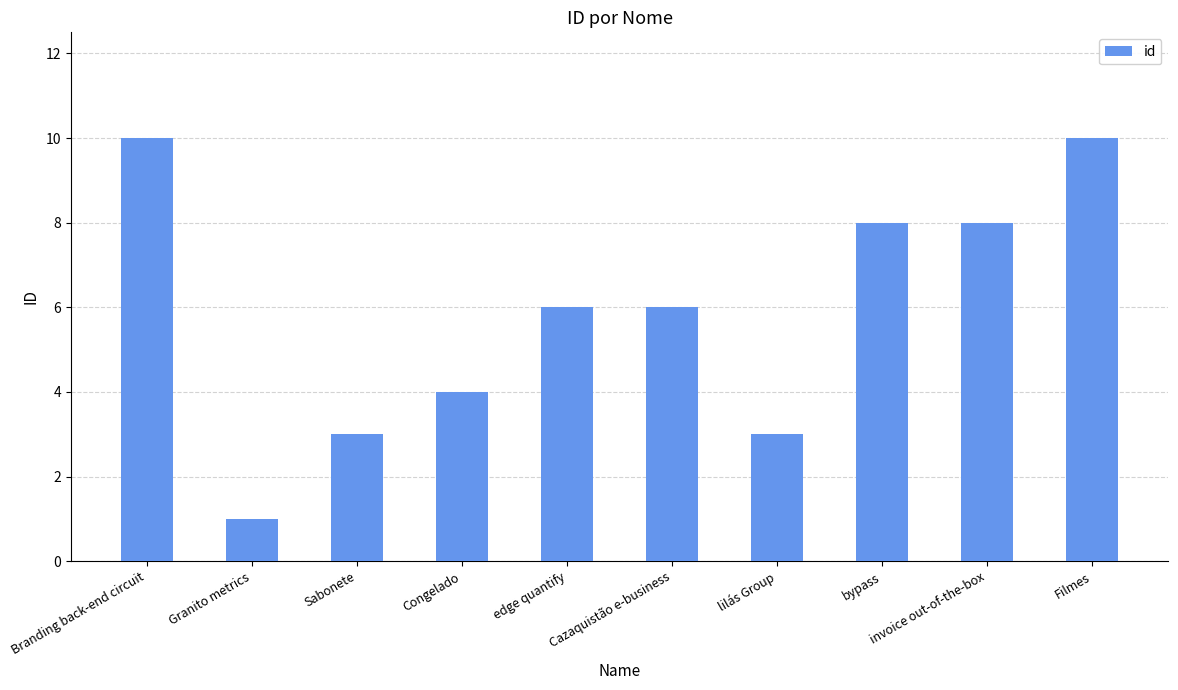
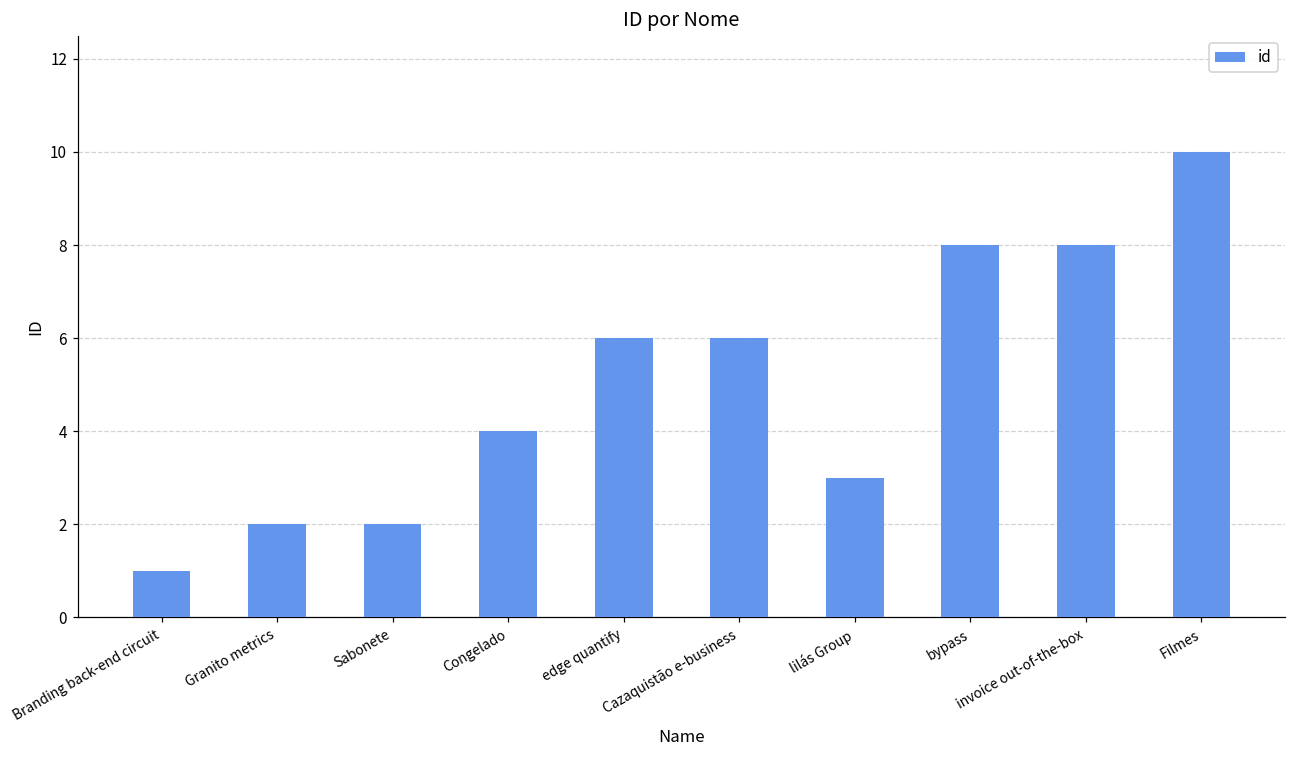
  {
-   "Branding back-end circuit": 10,
-   "Granito metrics": 1,
-   "Sabonete": 3,
+   "Branding back-end circuit": 1,
+   "Granito metrics": 2,
+   "Sabonete": 2,
    "Congelado": 4,
    "edge quantify": 6,
    "Cazaquistão e-business": 6,
    "lilás Group": 3,
    "bypass": 8,
    "invoice out-of-the-box": 8,
    "Filmes": 10
  }
